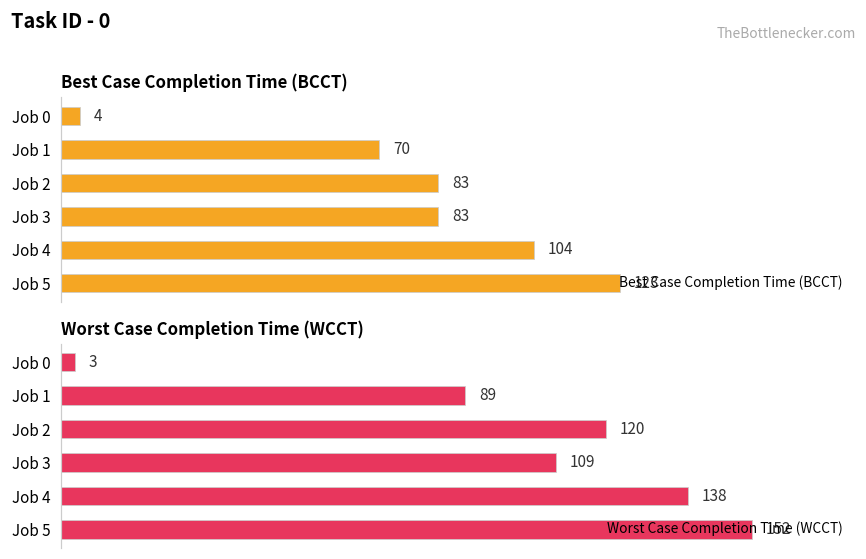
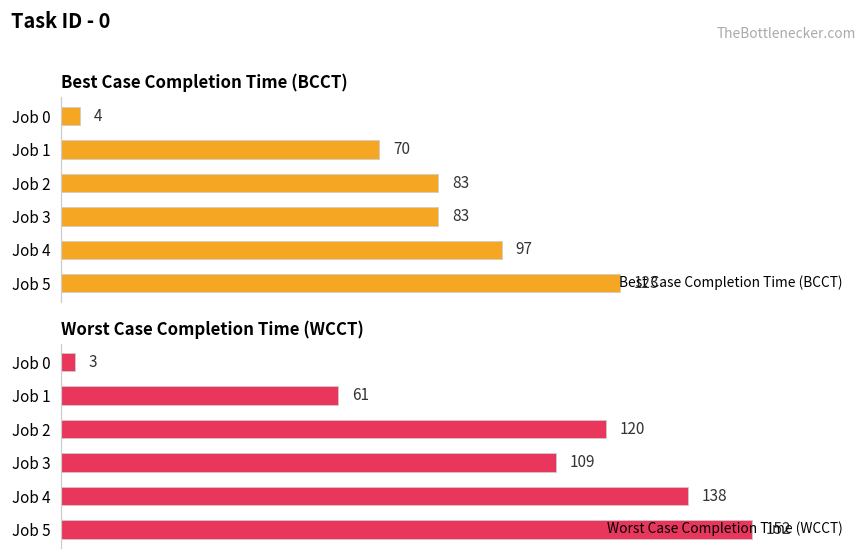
  {
    "Best Case Completion Time (BCCT)": {
      "Job 0": 4,
      "Job 1": 70,
      "Job 2": 83,
      "Job 3": 83,
-     "Job 4": 104,
+     "Job 4": 97,
      "Job 5": 123
    },
    "Worst Case Completion Time (WCCT)": {
      "Job 0": 3,
-     "Job 1": 89,
+     "Job 1": 61,
      "Job 2": 120,
      "Job 3": 109,
      "Job 4": 138,
      "Job 5": 152
    }
  }
